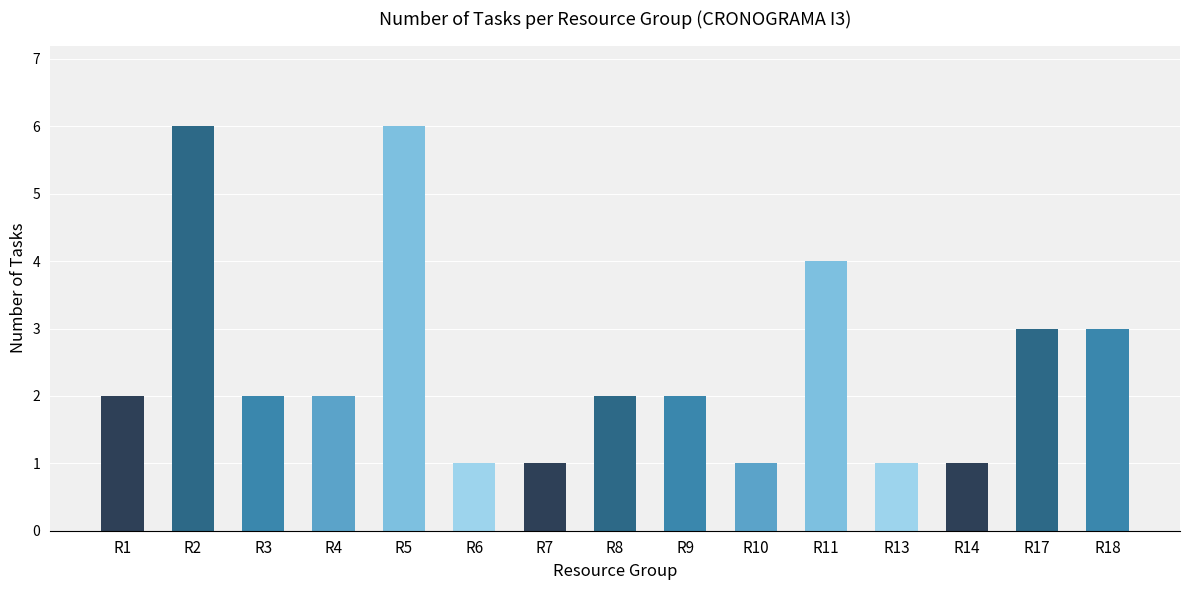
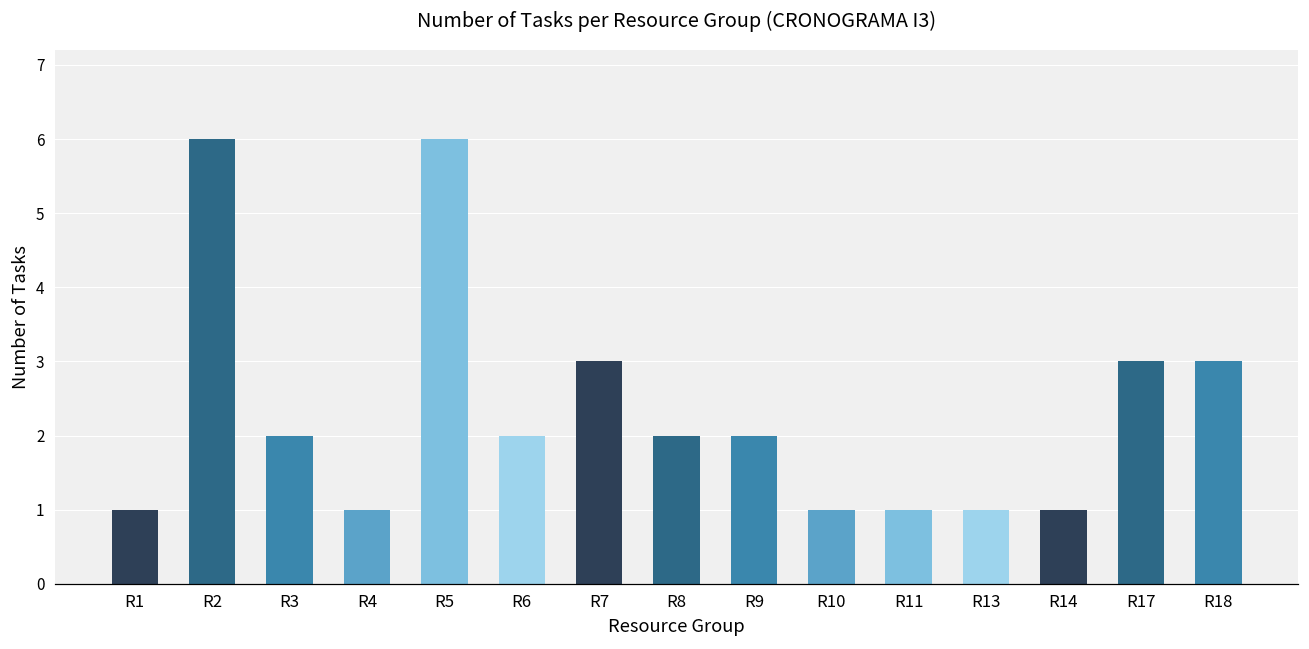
  {
-   "R1": 2,
+   "R1": 1,
    "R2": 6,
    "R3": 2,
-   "R4": 2,
+   "R4": 1,
    "R5": 6,
-   "R6": 1,
-   "R7": 1,
+   "R6": 2,
+   "R7": 3,
    "R8": 2,
    "R9": 2,
    "R10": 1,
-   "R11": 4,
+   "R11": 1,
    "R13": 1,
    "R14": 1,
    "R17": 3,
    "R18": 3
  }
